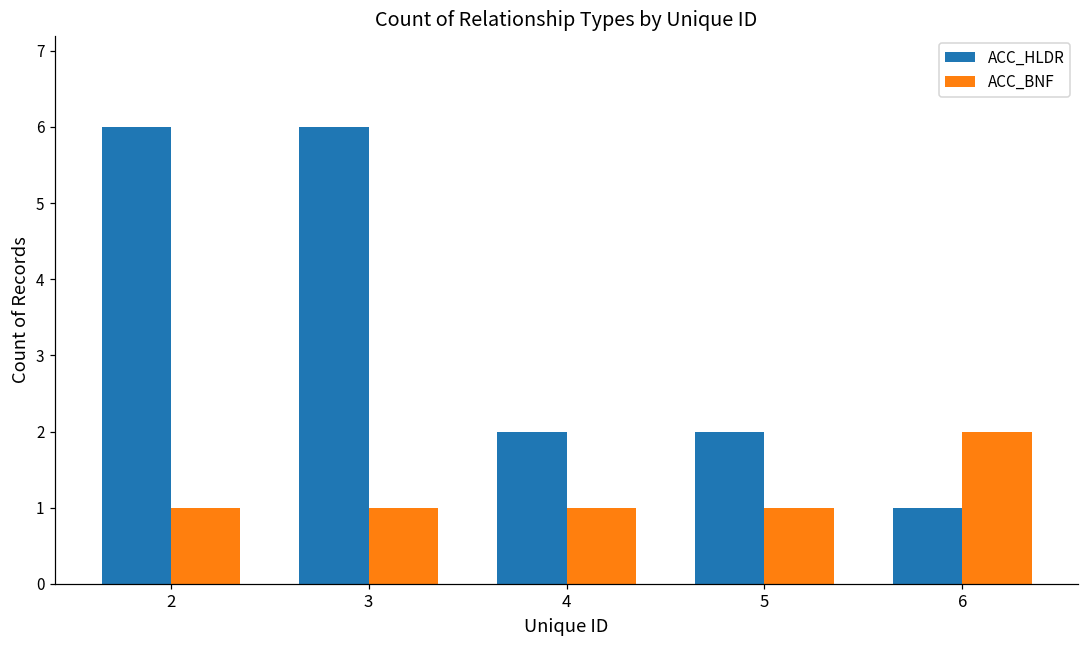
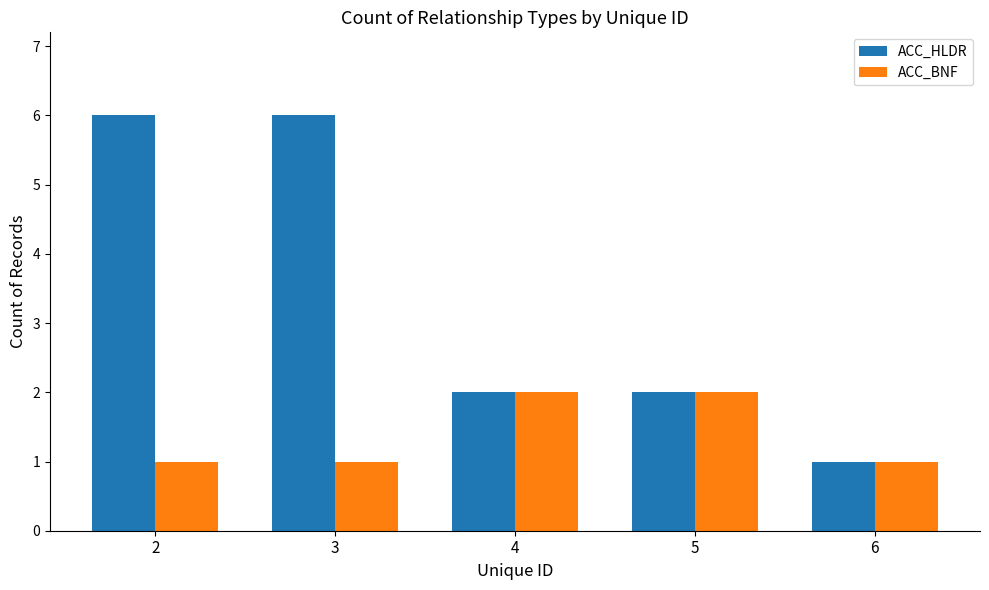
  {
    "ACC_HLDR": {
      "2": 6,
      "3": 6,
      "4": 2,
      "5": 2,
      "6": 1
    },
    "ACC_BNF": {
      "2": 1,
      "3": 1,
-     "4": 1,
-     "5": 1,
-     "6": 2
+     "4": 2,
+     "5": 2,
+     "6": 1
    }
  }
